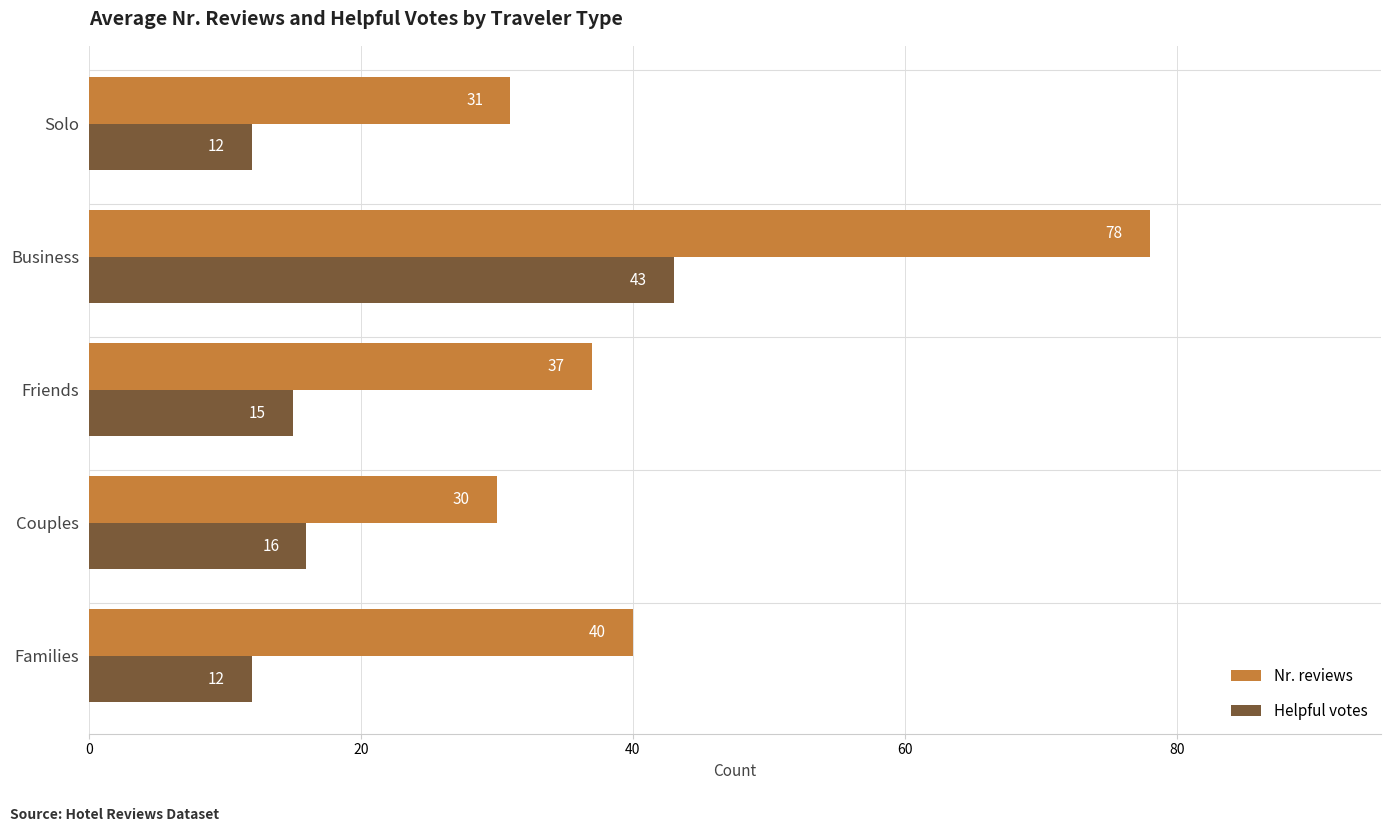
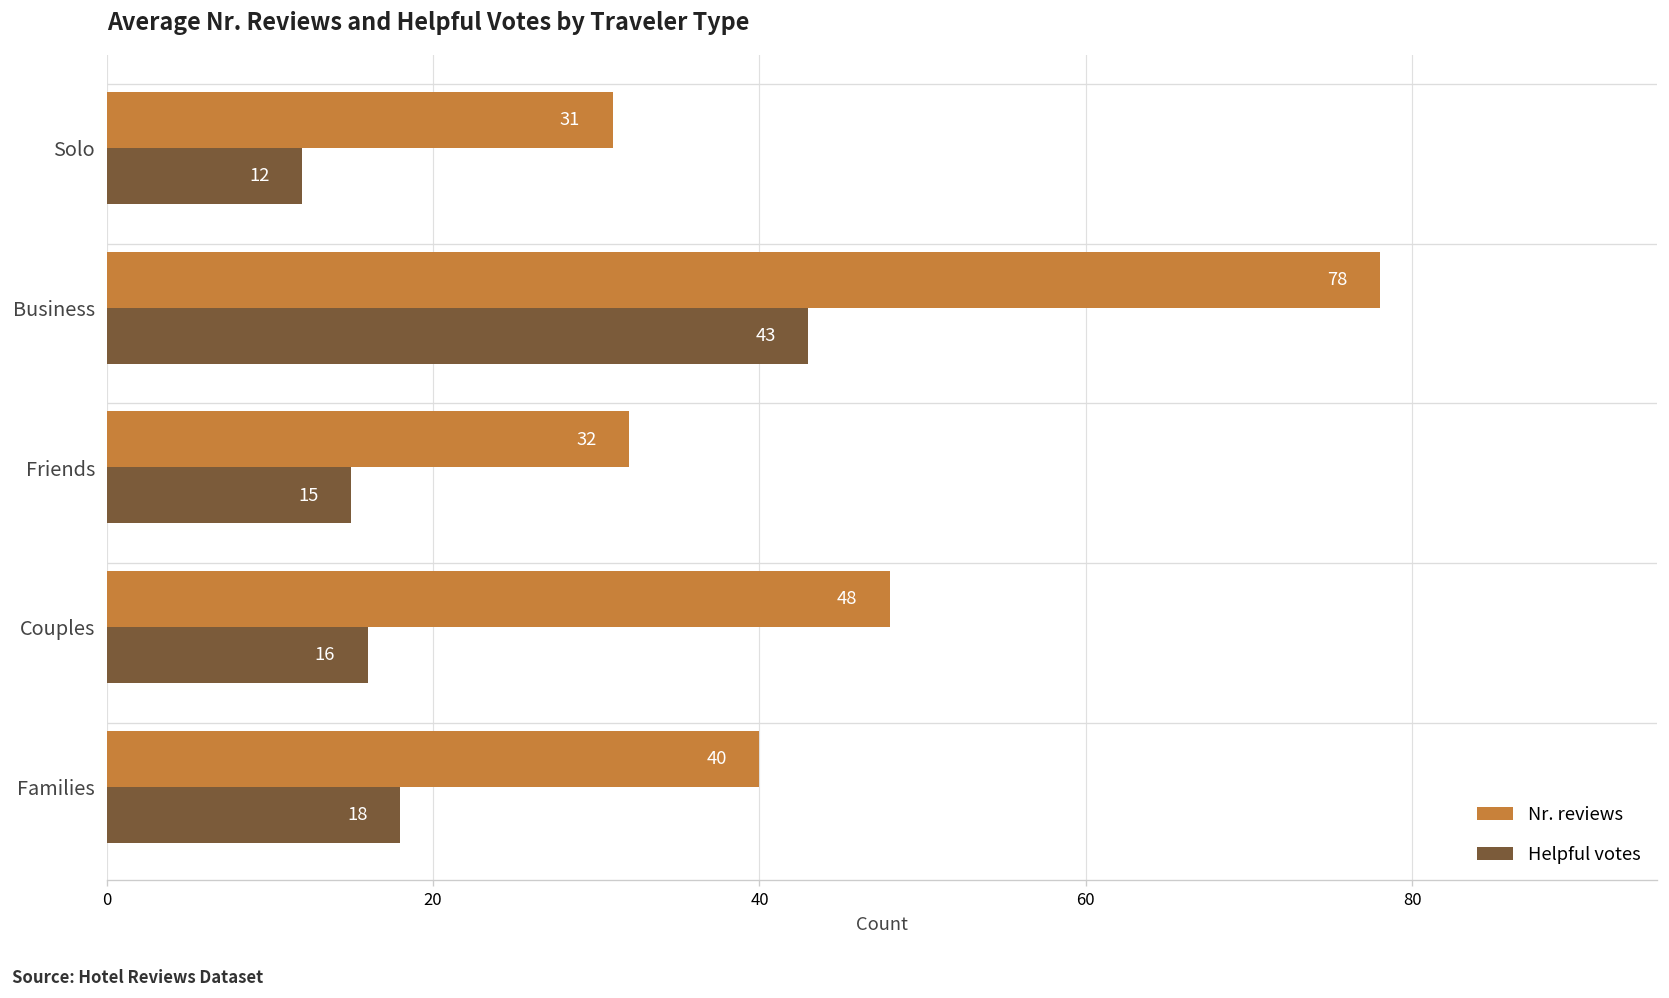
  {
    "Nr. reviews": {
      "Solo": 31,
      "Business": 78,
-     "Friends": 37,
-     "Couples": 30,
+     "Friends": 32,
+     "Couples": 48,
      "Families": 40
    },
    "Helpful votes": {
      "Solo": 12,
      "Business": 43,
      "Friends": 15,
      "Couples": 16,
-     "Families": 12
+     "Families": 18
    }
  }
